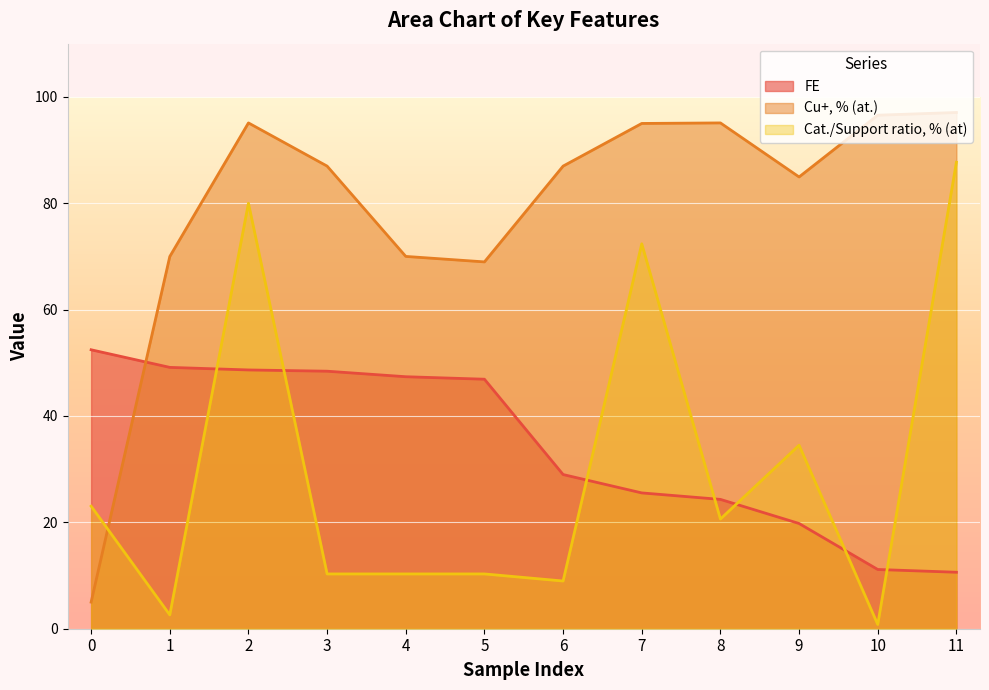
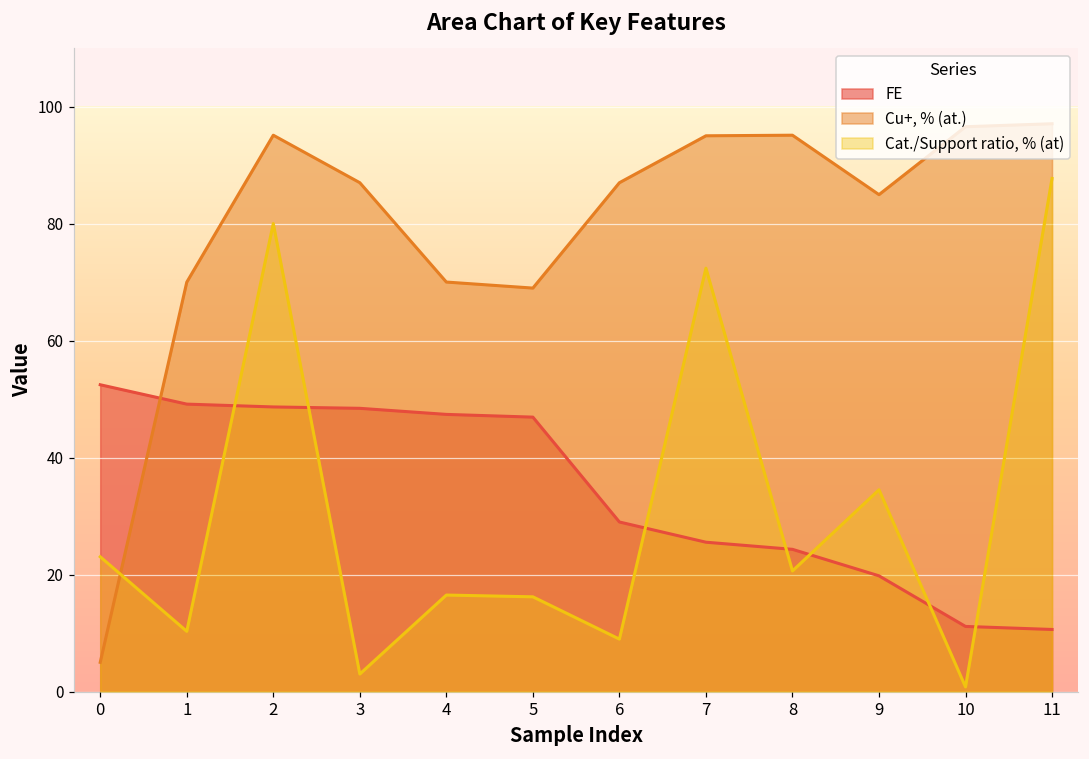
  {
    "Cat./Support ratio, % (at)": {
      "0": 23,
-     "1": 3,
+     "1": 10,
      "2": 80,
-     "3": 10,
-     "4": 10,
-     "5": 10,
+     "3": 3,
+     "4": 17,
+     "5": 16,
      "6": 9,
      "7": 72,
      "8": 21,
      "9": 35,
      "10": 1,
      "11": 88
    }
  }
